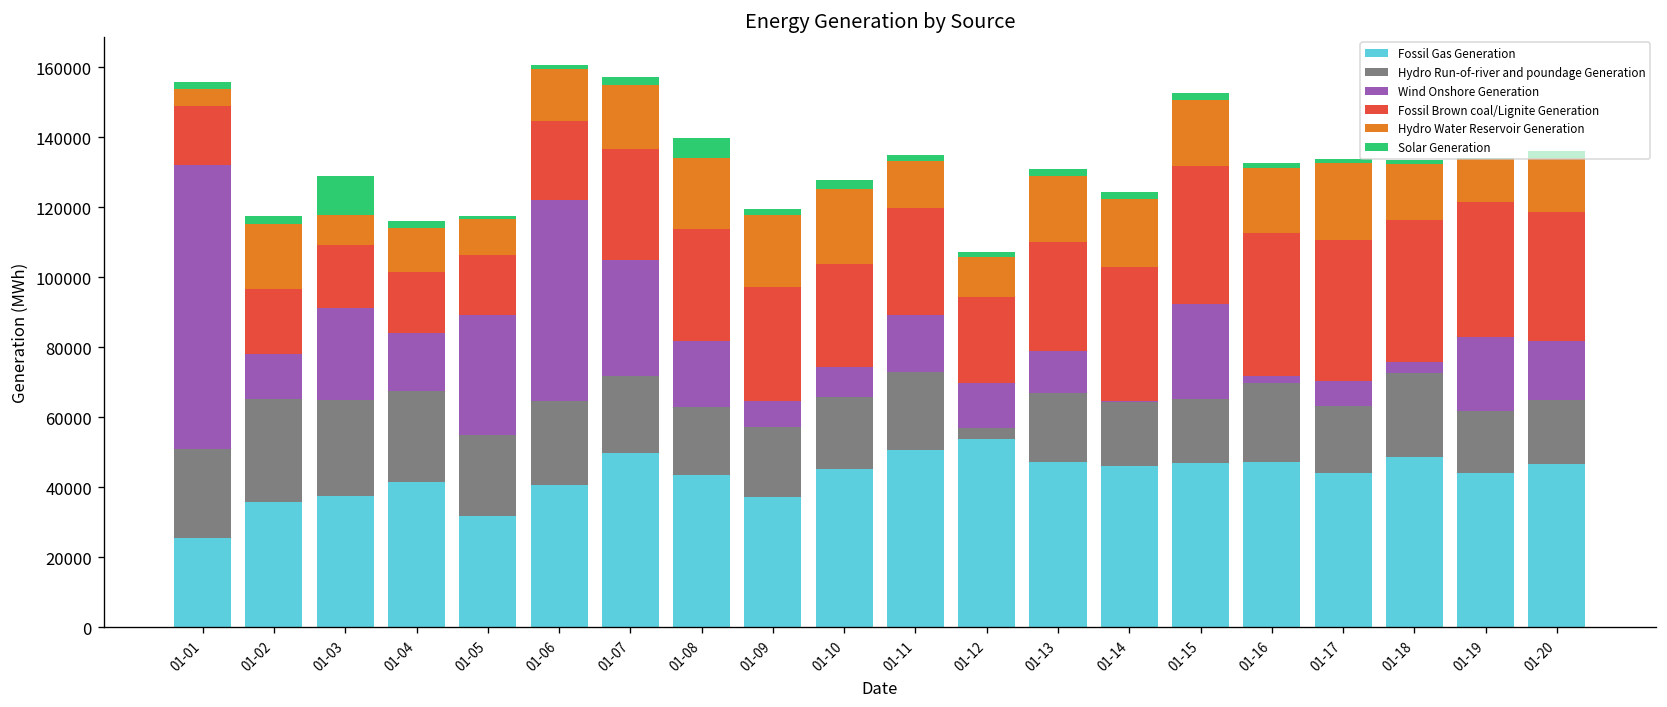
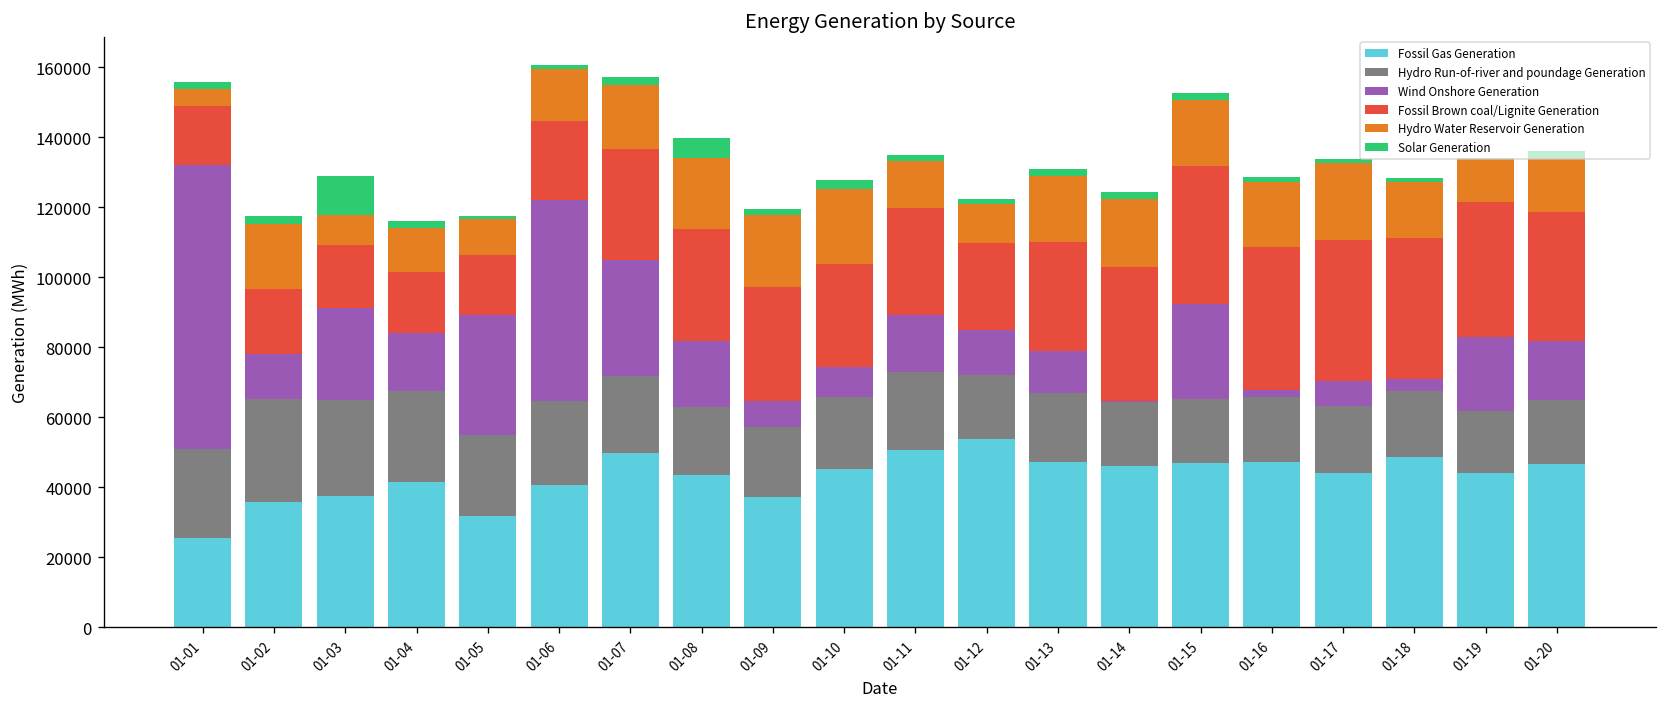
  {
    "Fossil Gas Generation": {
      "01-01": 26000,
      "01-02": 36000,
      "01-03": 37000,
      "01-04": 42000,
      "01-05": 32000,
      "01-06": 41000,
      "01-07": 50000,
      "01-08": 43000,
      "01-09": 37000,
      "01-10": 45000,
      "01-11": 51000,
      "01-12": 54000,
      "01-13": 47000,
      "01-14": 46000,
      "01-15": 47000,
      "01-16": 47000,
      "01-17": 44000,
      "01-18": 49000,
      "01-19": 44000,
      "01-20": 47000
    },
    "Hydro Run-of-river and poundage Generation": {
      "01-01": 25000,
      "01-02": 29000,
      "01-03": 28000,
      "01-04": 26000,
      "01-05": 23000,
      "01-06": 24000,
      "01-07": 22000,
      "01-08": 20000,
      "01-09": 20000,
      "01-10": 20000,
      "01-11": 22000,
-     "01-12": 3000,
+     "01-12": 18000,
      "01-13": 20000,
      "01-14": 18000,
      "01-15": 18000,
-     "01-16": 23000,
+     "01-16": 19000,
      "01-17": 19000,
-     "01-18": 24000,
+     "01-18": 19000,
      "01-19": 18000,
      "01-20": 18000
    },
    "Wind Onshore Generation": {
      "01-01": 81000,
      "01-02": 13000,
      "01-03": 26000,
      "01-04": 16000,
      "01-05": 34000,
      "01-06": 57000,
      "01-07": 33000,
      "01-08": 19000,
      "01-09": 7000,
      "01-10": 9000,
      "01-11": 16000,
      "01-12": 13000,
      "01-13": 12000,
      "01-15": 27000,
      "01-16": 2000,
      "01-17": 7000,
      "01-18": 3000,
      "01-19": 21000,
      "01-20": 17000
    },
    "Solar Generation": {
      "01-01": 2000,
      "01-02": 2000,
      "01-03": 11000,
      "01-04": 2000,
      "01-06": 1000,
      "01-07": 2000,
      "01-08": 6000,
      "01-09": 2000,
      "01-10": 3000,
      "01-11": 2000,
      "01-12": 1000,
      "01-13": 2000,
      "01-14": 2000,
      "01-15": 2000,
      "01-16": 1000,
      "01-17": 1000,
      "01-18": 1000
    }
  }
